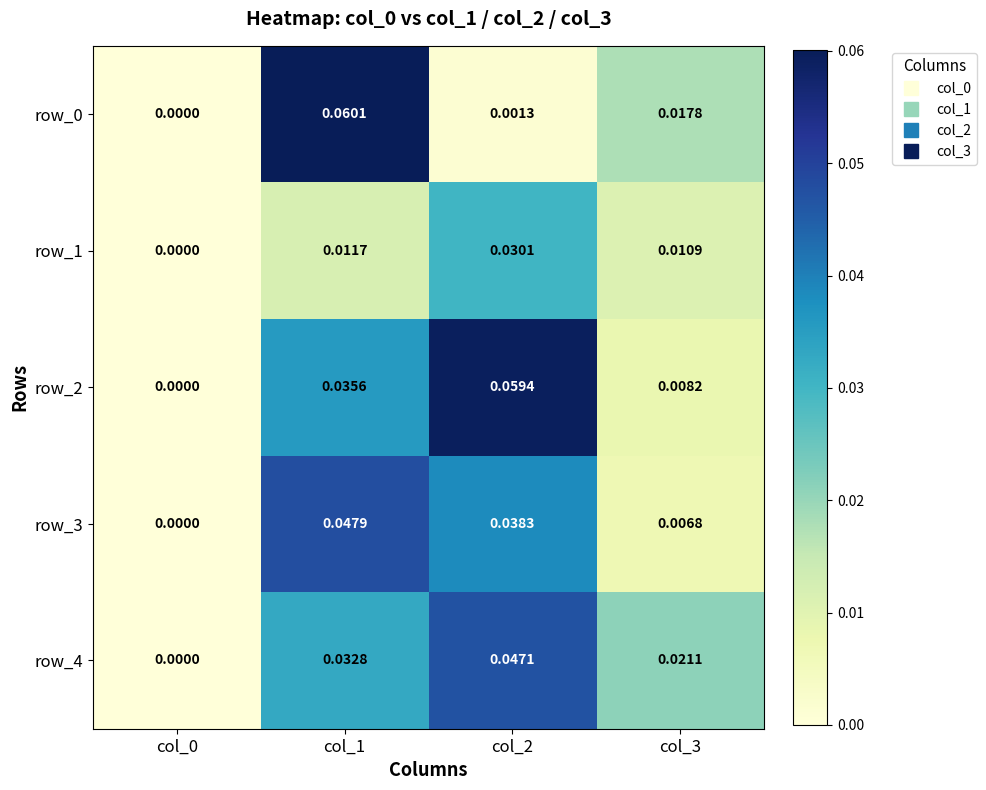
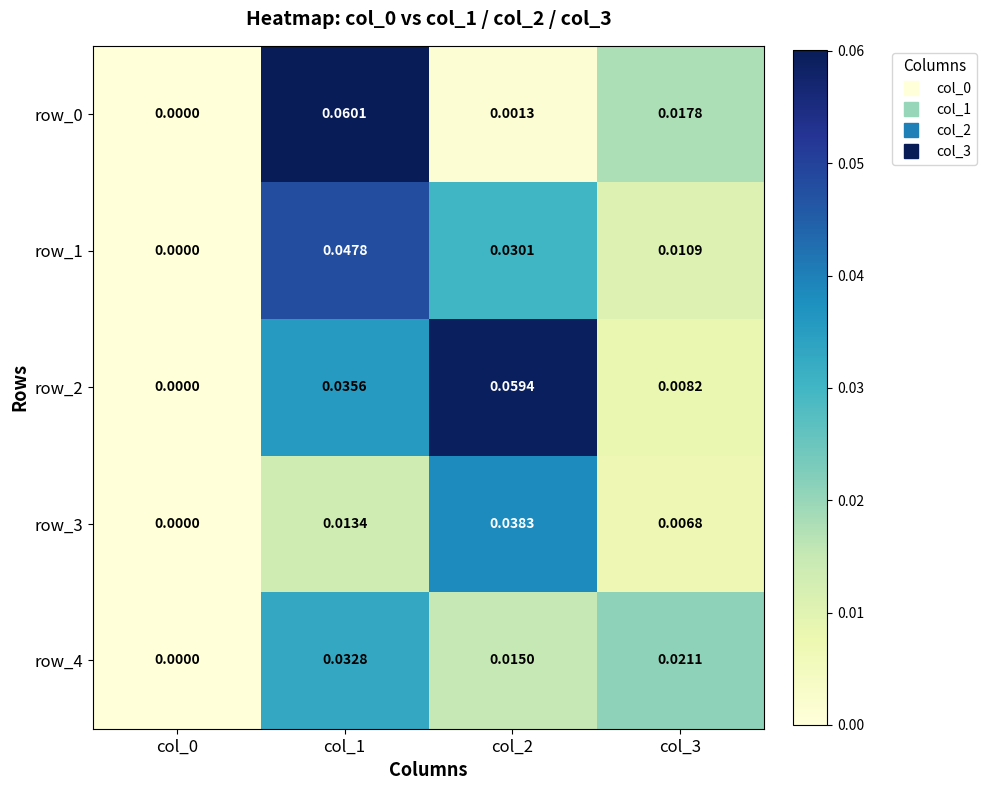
  {
    "row_0": {
      "col_0": 0.0000,
      "col_1": 0.0601,
      "col_2": 0.0013,
      "col_3": 0.0178
    },
    "row_1": {
      "col_0": 0.0000,
-     "col_1": 0.0117,
+     "col_1": 0.0478,
      "col_2": 0.0301,
      "col_3": 0.0109
    },
    "row_2": {
      "col_0": 0.0000,
      "col_1": 0.0356,
      "col_2": 0.0594,
      "col_3": 0.0082
    },
    "row_3": {
      "col_0": 0.0000,
-     "col_1": 0.0479,
+     "col_1": 0.0134,
      "col_2": 0.0383,
      "col_3": 0.0068
    },
    "row_4": {
      "col_0": 0.0000,
      "col_1": 0.0328,
-     "col_2": 0.0471,
+     "col_2": 0.0150,
      "col_3": 0.0211
    }
  }
